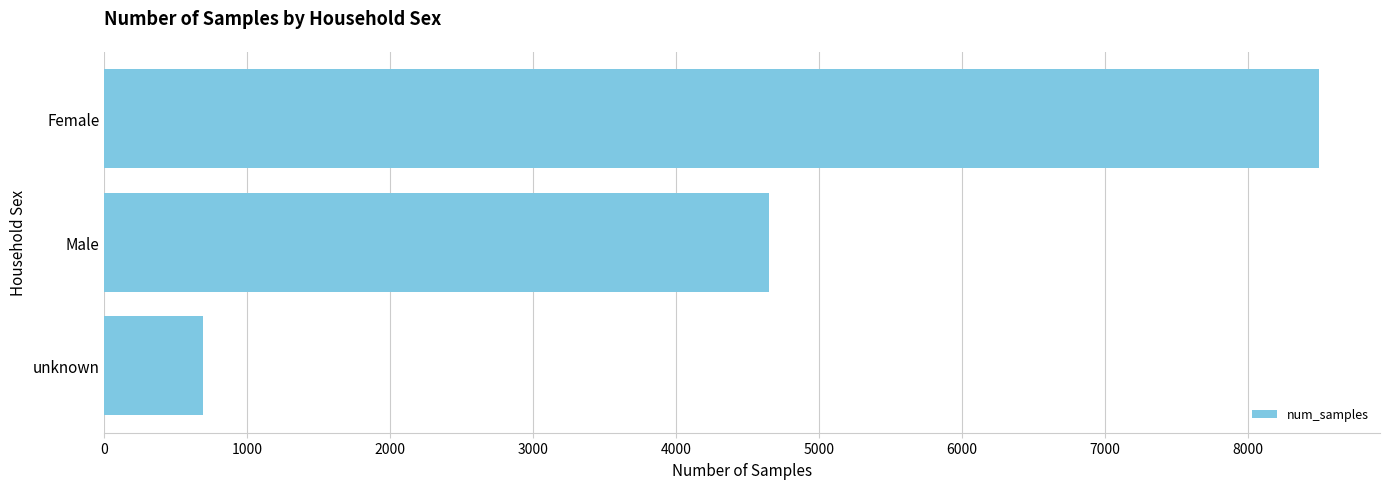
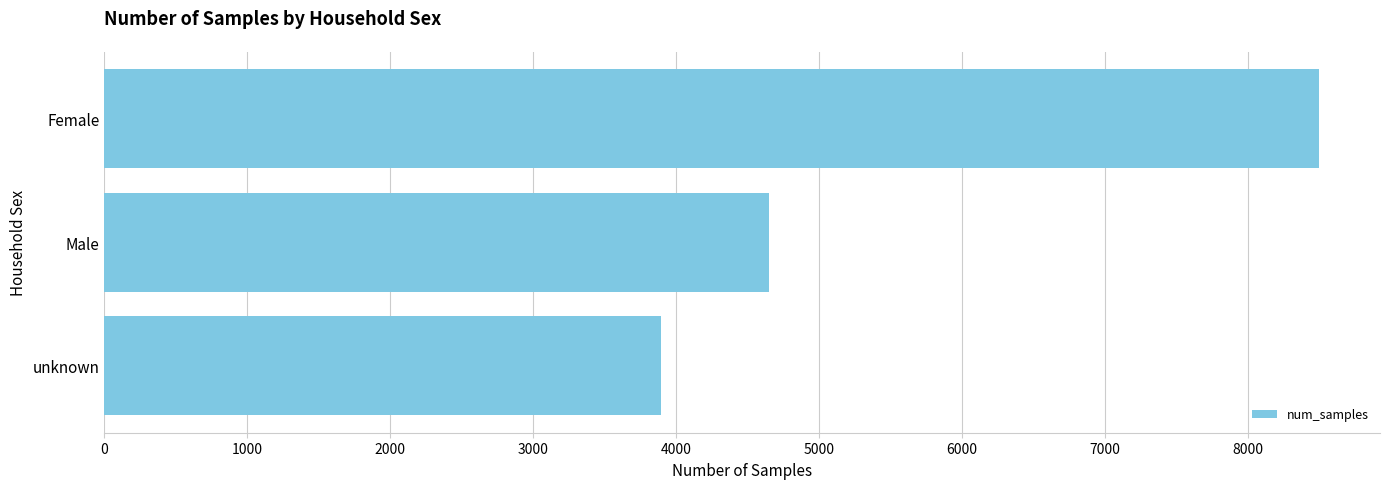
  {
    "Female": 8500,
    "Male": 4650,
-   "unknown": 690
+   "unknown": 3890
  }
